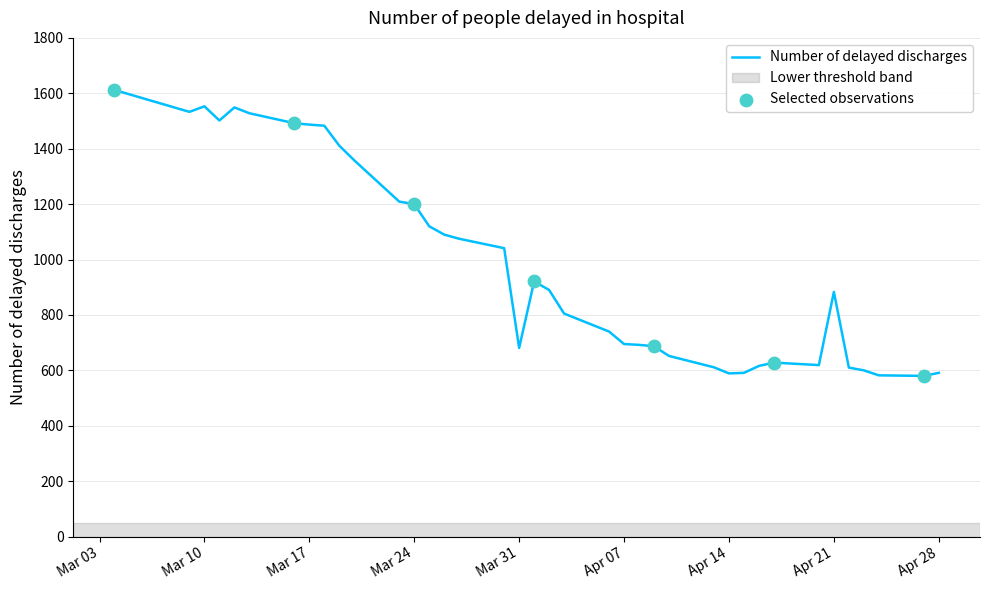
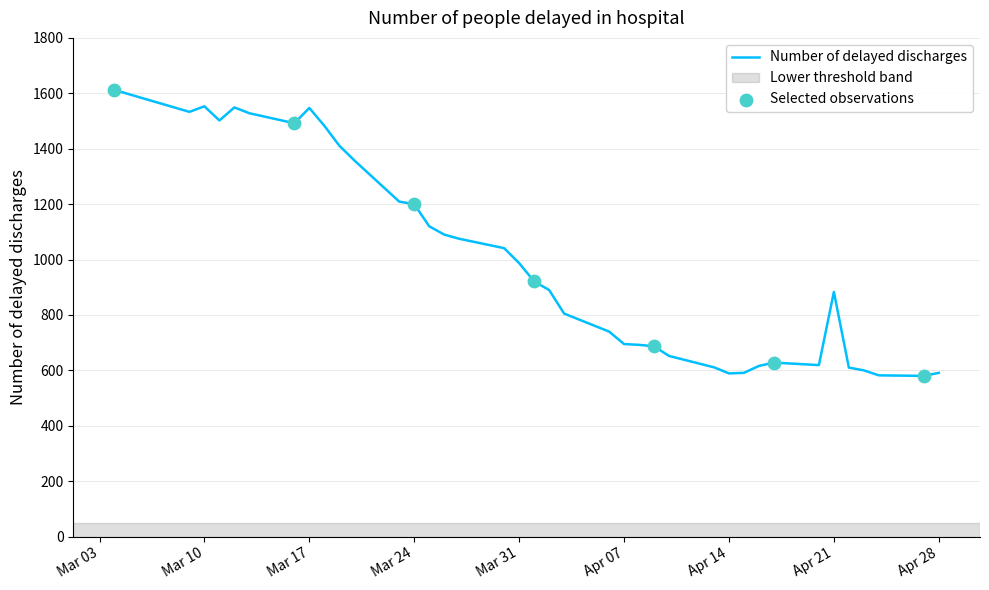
  {
    "Number of delayed discharges": {
      "Mar 10": 1550,
-     "Mar 17": 1490,
-     "Mar 31": 680,
+     "Mar 17": 1550,
+     "Mar 31": 990,
      "Apr 07": 700,
      "Apr 14": 590,
      "Apr 21": 880,
      "Apr 28": 590
    }
  }
